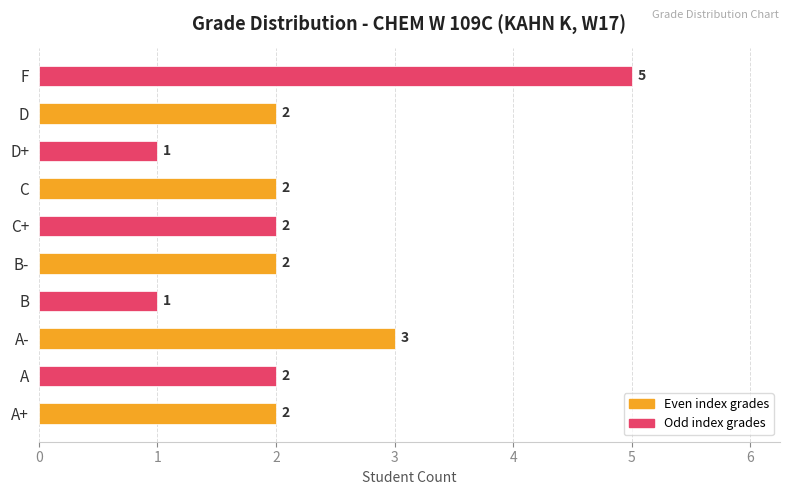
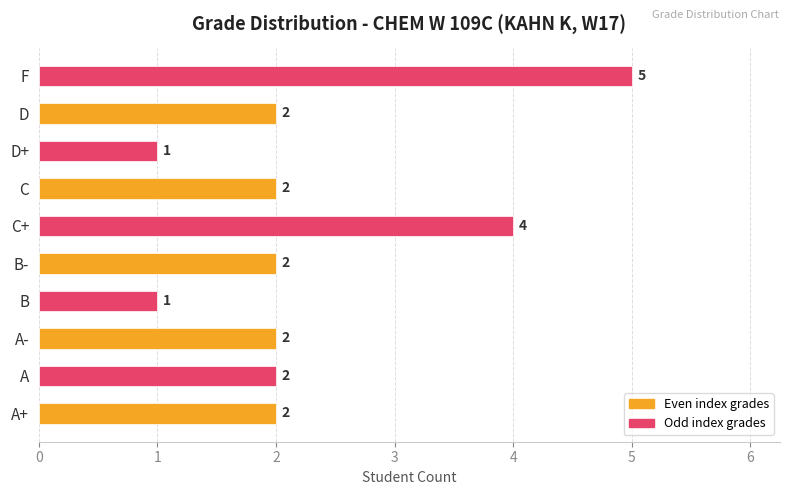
  {
    "F": 5,
    "D": 2,
    "D+": 1,
    "C": 2,
-   "C+": 2,
+   "C+": 4,
    "B-": 2,
    "B": 1,
-   "A-": 3,
+   "A-": 2,
    "A": 2,
    "A+": 2
  }
